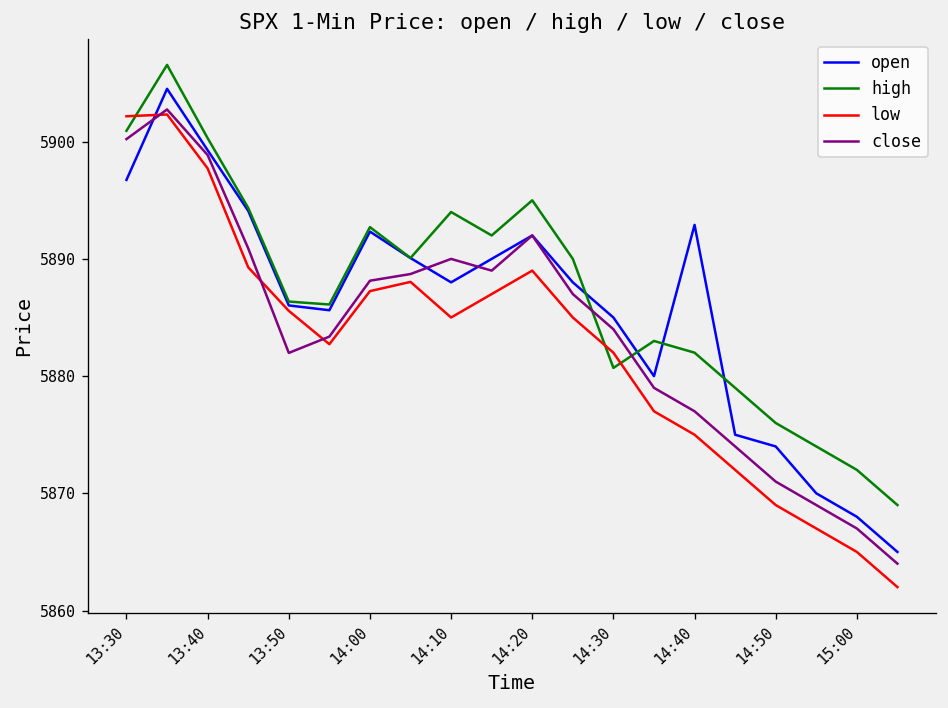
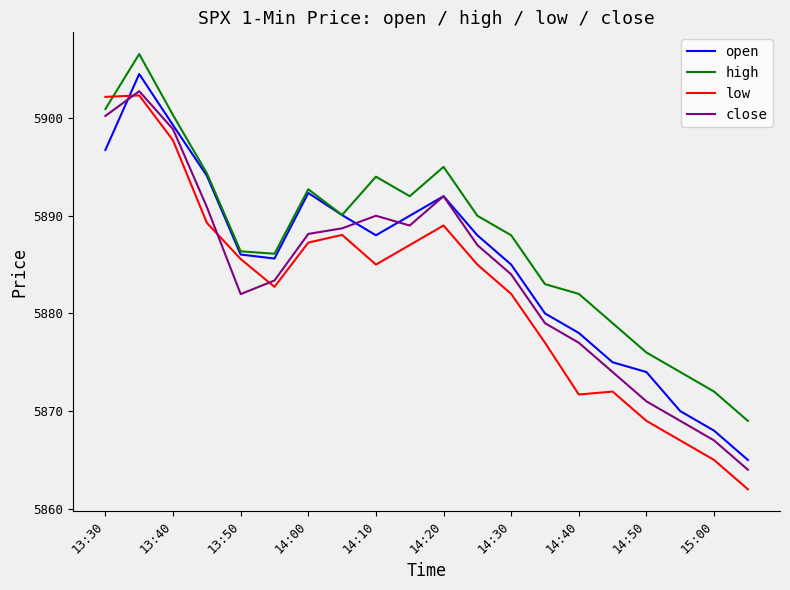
  {
    "open": {
      "13:30": 5897,
      "13:40": 5899,
      "13:50": 5886,
      "14:00": 5892,
      "14:10": 5888,
      "14:30": 5885,
-     "14:40": 5893,
+     "14:40": 5878,
      "14:50": 5874,
      "15:00": 5868
    },
    "high": {
      "13:30": 5901,
      "13:40": 5900,
      "13:50": 5886,
      "14:00": 5893,
      "14:10": 5894,
      "14:20": 5895,
-     "14:30": 5881,
+     "14:30": 5888,
      "14:40": 5882,
      "14:50": 5876,
      "15:00": 5872
    },
    "low": {
      "13:30": 5902,
      "13:40": 5898,
      "13:50": 5886,
      "14:00": 5887,
      "14:10": 5885,
      "14:20": 5889,
      "14:30": 5882,
-     "14:40": 5875,
+     "14:40": 5872,
      "14:50": 5869,
      "15:00": 5865
    },
    "close": {
      "13:30": 5900,
      "13:40": 5899,
      "13:50": 5882,
      "14:00": 5888,
      "14:10": 5890,
      "14:30": 5884,
      "14:40": 5877,
      "14:50": 5871,
      "15:00": 5867
    }
  }
